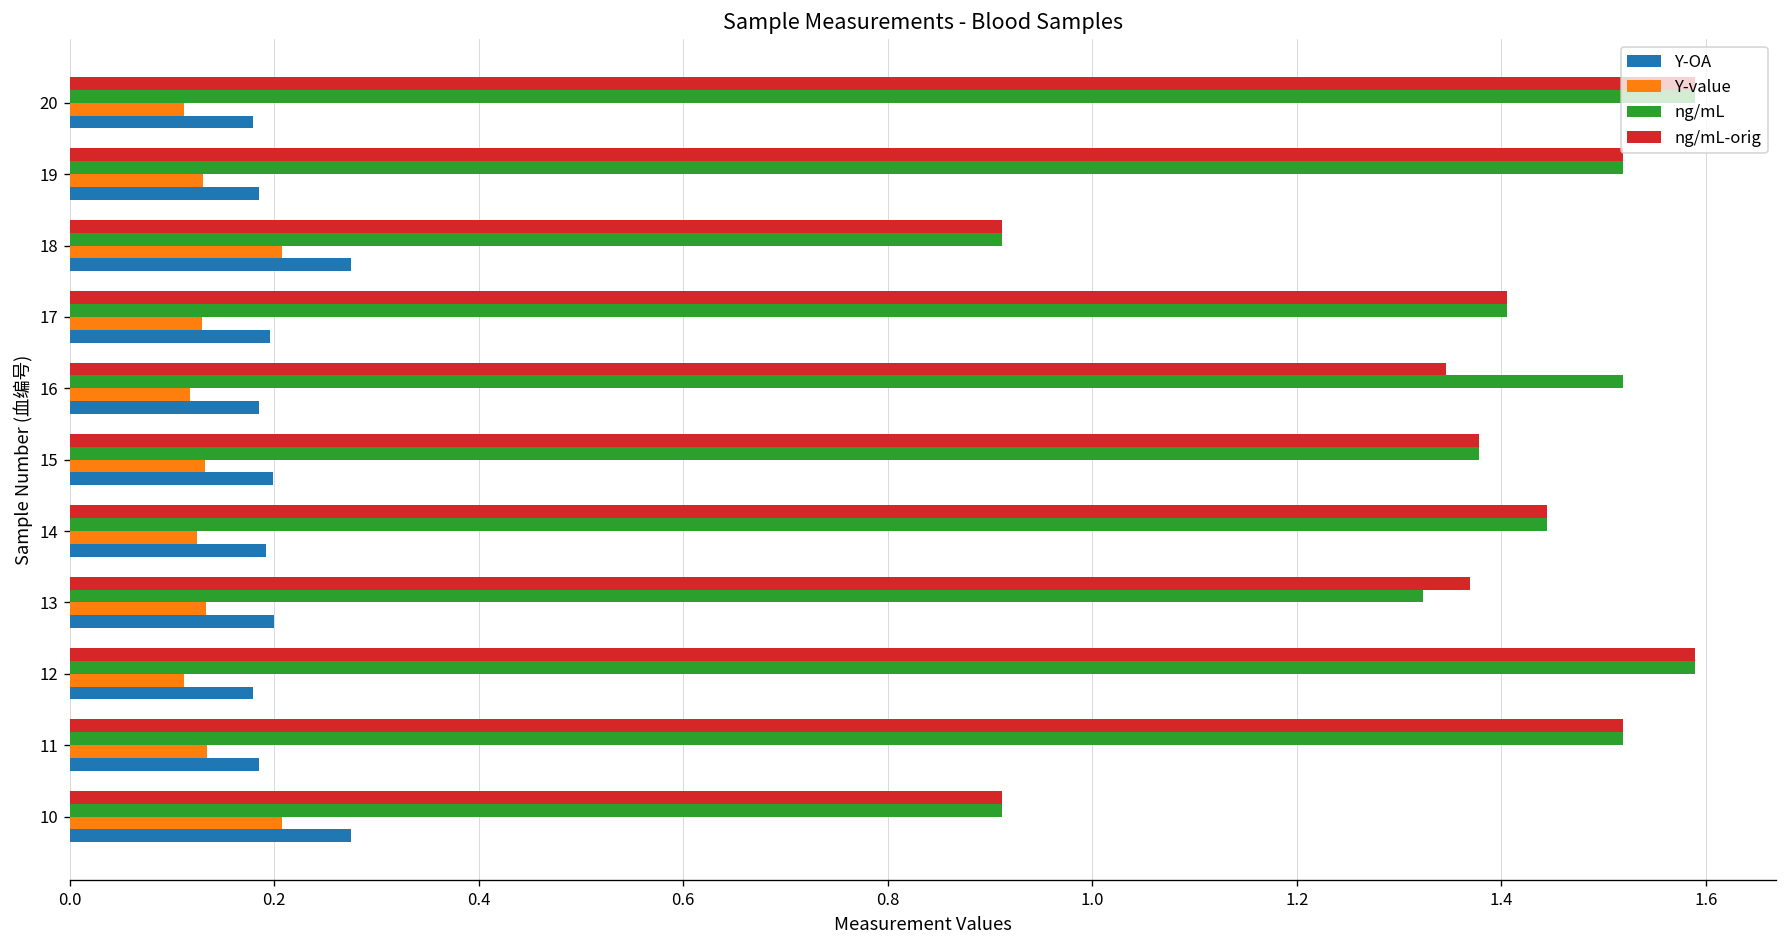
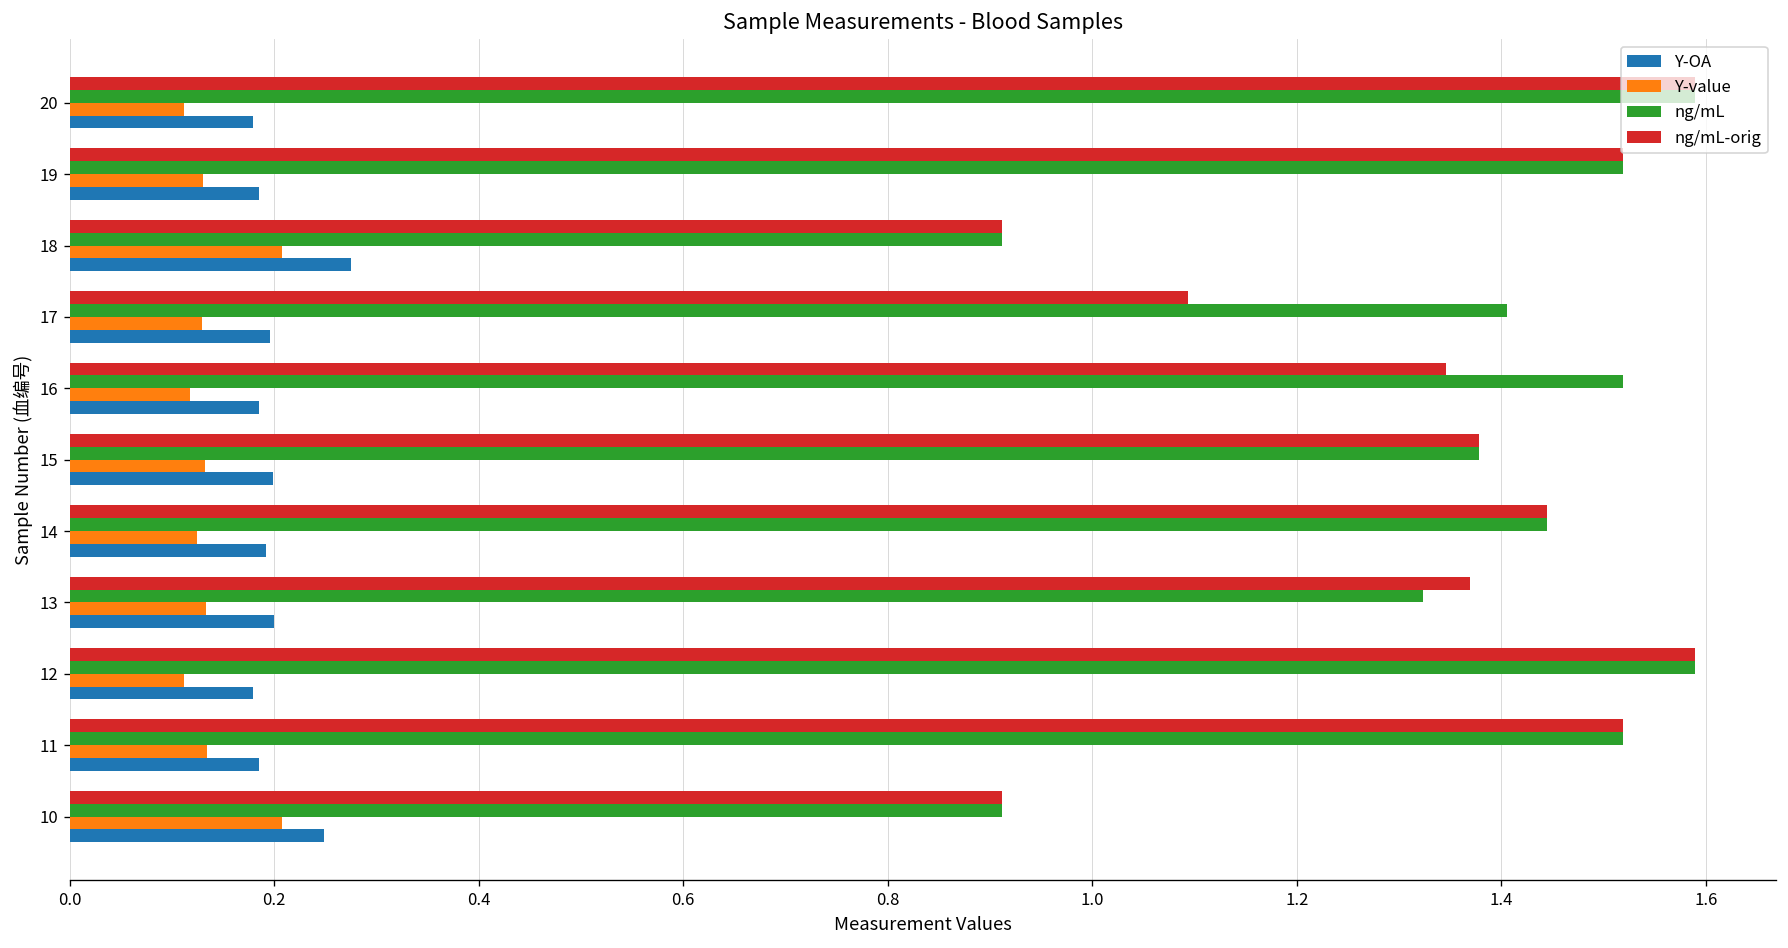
  {
    "Y-OA": {
      "20": 0.18,
      "19": 0.19,
      "18": 0.28,
      "17": 0.20,
      "16": 0.19,
      "15": 0.20,
      "14": 0.19,
      "13": 0.20,
      "12": 0.18,
      "11": 0.19,
-     "10": 0.28
+     "10": 0.25
    },
    "Y-value": {
      "20": 0.11,
      "19": 0.13,
      "18": 0.21,
      "17": 0.13,
      "16": 0.12,
      "15": 0.13,
      "14": 0.13,
      "13": 0.13,
      "12": 0.11,
      "11": 0.13,
      "10": 0.21
    },
    "ng/mL": {
      "19": 1.52,
      "18": 0.91,
      "17": 1.41,
      "16": 1.52,
      "15": 1.38,
      "14": 1.45,
      "13": 1.32,
      "12": 1.59,
      "11": 1.52,
      "10": 0.91
    },
    "ng/mL-orig": {
      "19": 1.52,
      "18": 0.91,
-     "17": 1.41,
+     "17": 1.09,
      "16": 1.35,
      "15": 1.38,
      "14": 1.45,
      "13": 1.37,
      "12": 1.59,
      "11": 1.52,
      "10": 0.91
    }
  }
